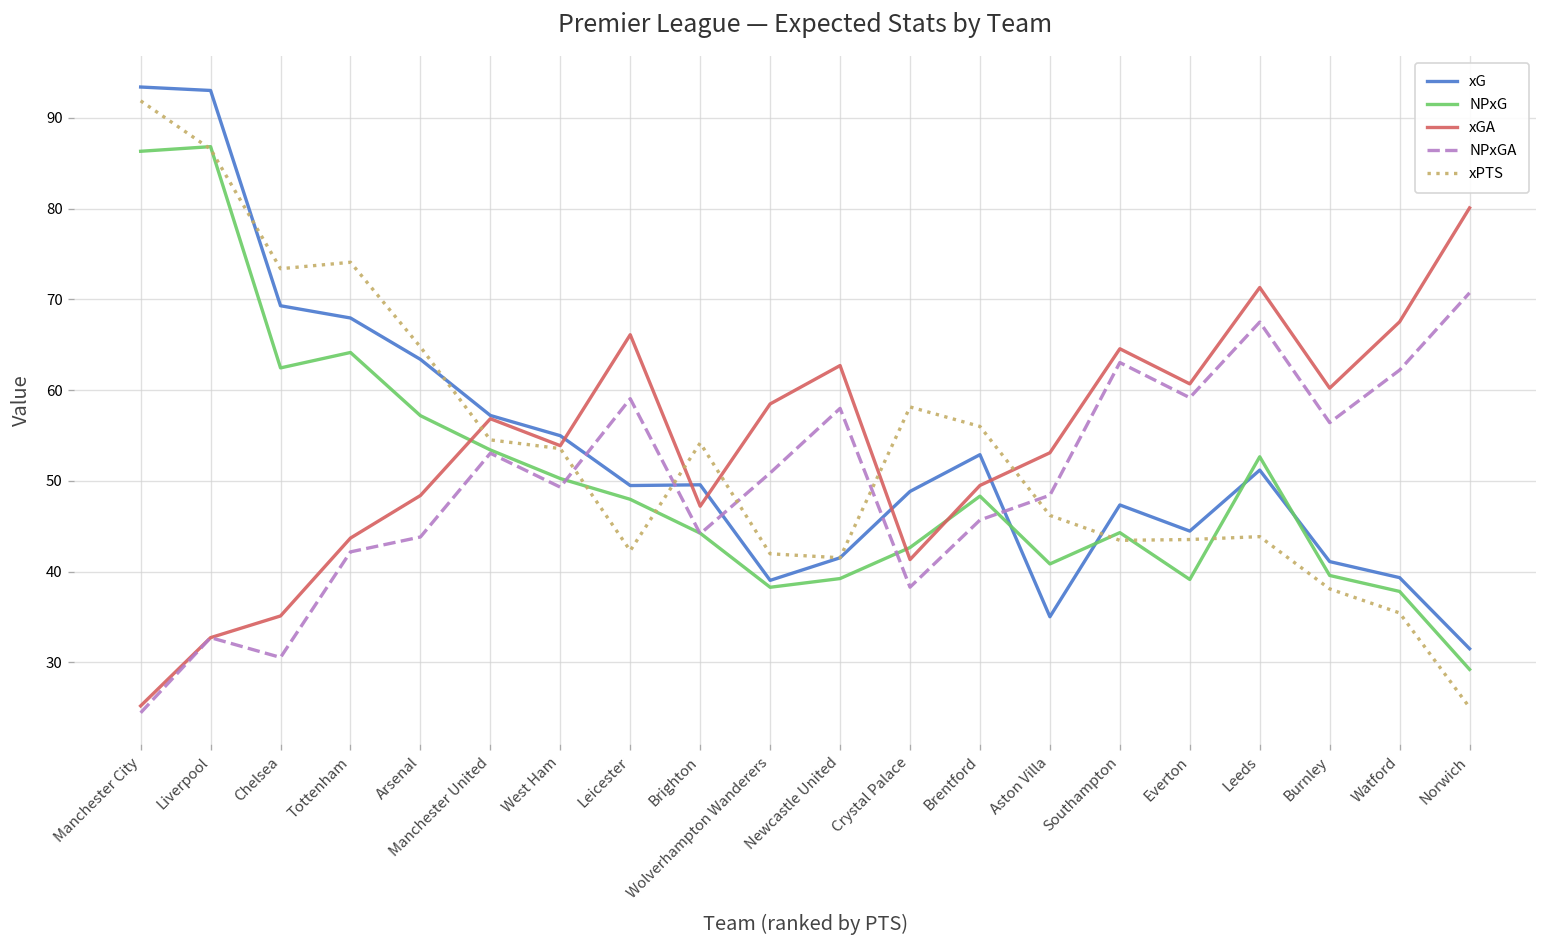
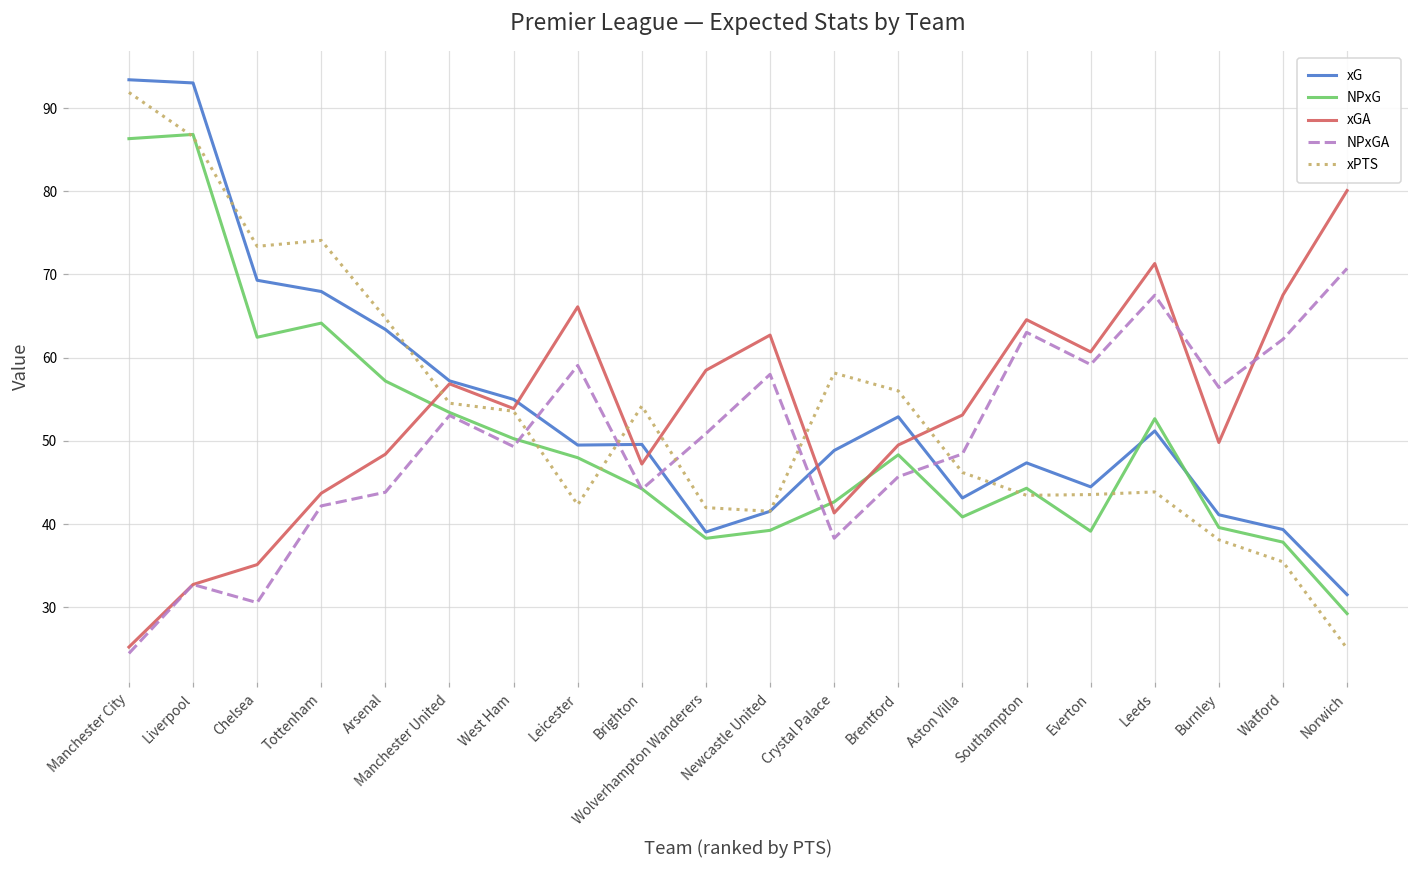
  {
    "xG": {
      "Manchester City": 93,
      "Liverpool": 93,
      "Chelsea": 69,
      "Tottenham": 68,
      "Arsenal": 63,
      "Manchester United": 57,
      "West Ham": 55,
      "Leicester": 49,
      "Brighton": 50,
      "Wolverhampton Wanderers": 39,
      "Crystal Palace": 49,
      "Brentford": 53,
-     "Aston Villa": 35,
+     "Aston Villa": 43,
      "Southampton": 47,
      "Everton": 44,
      "Leeds": 51,
      "Burnley": 41,
      "Watford": 39,
      "Norwich": 32
    },
    "NPxG": {
      "Manchester City": 86,
      "Chelsea": 62,
      "Tottenham": 64,
      "Arsenal": 57,
      "Manchester United": 53,
      "West Ham": 50,
      "Leicester": 48,
      "Wolverhampton Wanderers": 38,
      "Newcastle United": 39,
      "Crystal Palace": 43,
      "Brentford": 48,
      "Aston Villa": 41,
      "Southampton": 44,
      "Everton": 39,
      "Leeds": 53,
      "Burnley": 40,
      "Watford": 38,
      "Norwich": 29
    },
    "xGA": {
      "Manchester City": 25,
      "Chelsea": 35,
      "Tottenham": 44,
      "Arsenal": 48,
      "Manchester United": 57,
      "Leicester": 66,
      "Brighton": 47,
      "Wolverhampton Wanderers": 58,
      "Newcastle United": 63,
      "Crystal Palace": 41,
      "Brentford": 50,
      "Aston Villa": 53,
      "Southampton": 65,
      "Everton": 61,
      "Leeds": 71,
-     "Burnley": 60,
+     "Burnley": 50,
      "Watford": 68,
      "Norwich": 80
    },
    "NPxGA": {
      "Manchester City": 24,
      "Chelsea": 31,
      "Tottenham": 42,
      "Arsenal": 44,
      "Manchester United": 53,
      "West Ham": 49,
      "Leicester": 59,
      "Wolverhampton Wanderers": 51,
      "Newcastle United": 58,
      "Crystal Palace": 38,
      "Brentford": 46,
      "Aston Villa": 48,
      "Southampton": 63,
      "Everton": 59,
      "Leeds": 68,
      "Burnley": 56,
      "Watford": 62,
      "Norwich": 71
    },
    "xPTS": {
      "Manchester City": 92,
      "Chelsea": 73,
      "Tottenham": 74,
      "Arsenal": 65,
      "Manchester United": 55,
      "Leicester": 42,
      "Brighton": 54,
      "Wolverhampton Wanderers": 42,
      "Crystal Palace": 58,
      "Brentford": 56,
      "Aston Villa": 46,
      "Southampton": 43,
      "Everton": 44,
      "Leeds": 44,
      "Burnley": 38,
      "Watford": 35,
      "Norwich": 25
    }
  }
